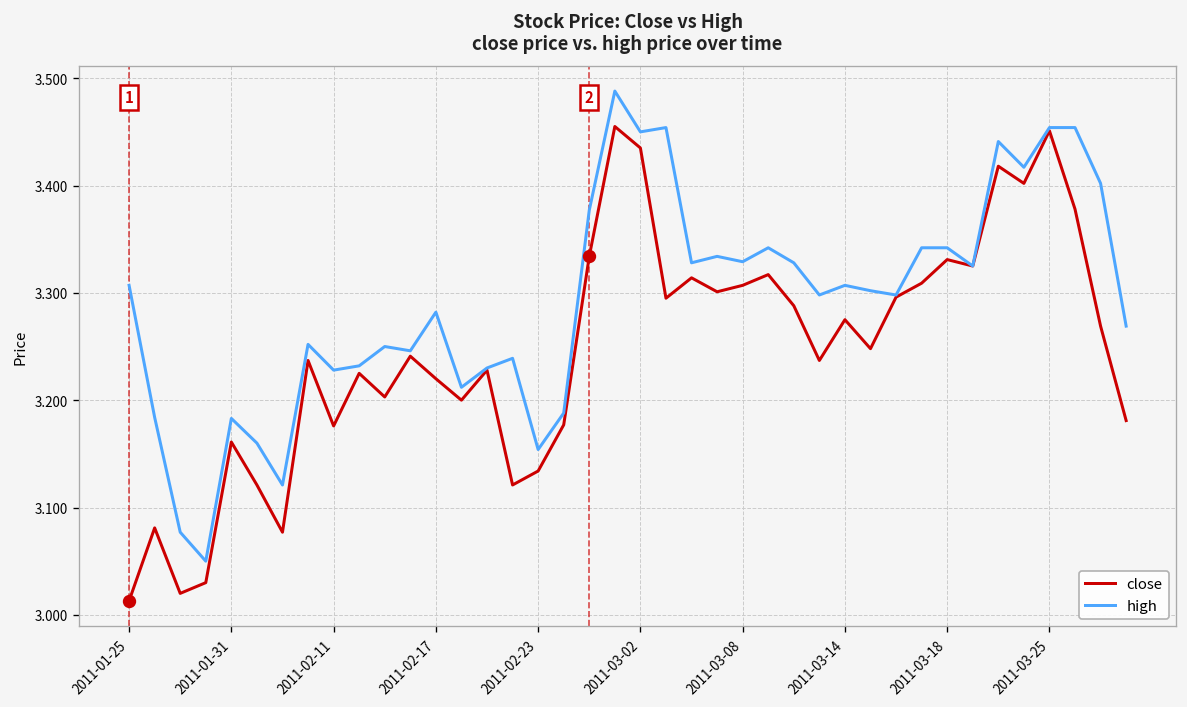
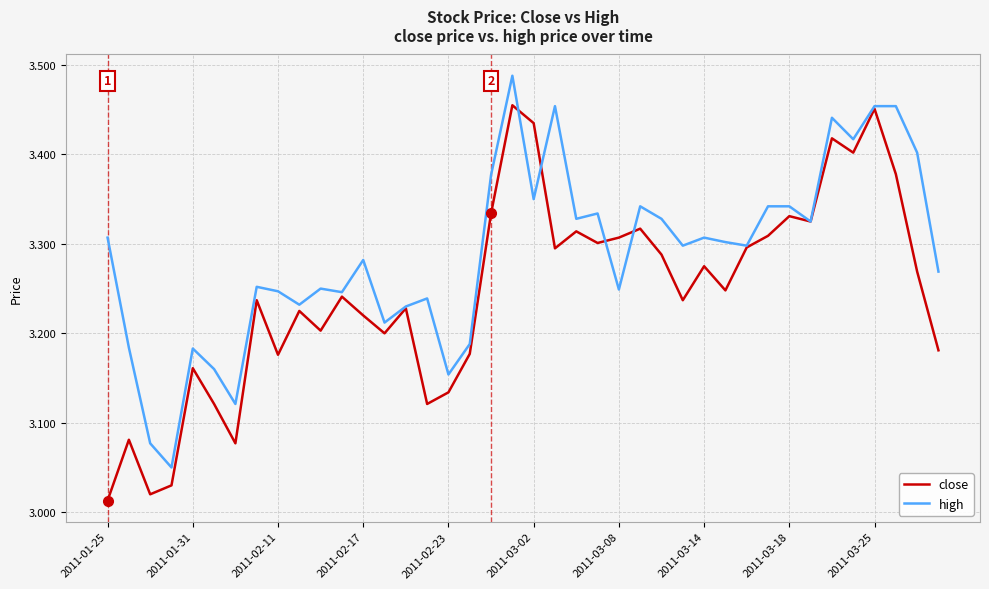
  {
    "high": {
      "2011-01-25": 3.31,
      "2011-01-31": 3.18,
-     "2011-02-11": 3.23,
+     "2011-02-11": 3.25,
      "2011-02-17": 3.28,
      "2011-02-23": 3.15,
-     "2011-03-02": 3.45,
-     "2011-03-08": 3.33,
+     "2011-03-02": 3.35,
+     "2011-03-08": 3.25,
      "2011-03-14": 3.31,
      "2011-03-18": 3.34,
      "2011-03-25": 3.45
    }
  }
